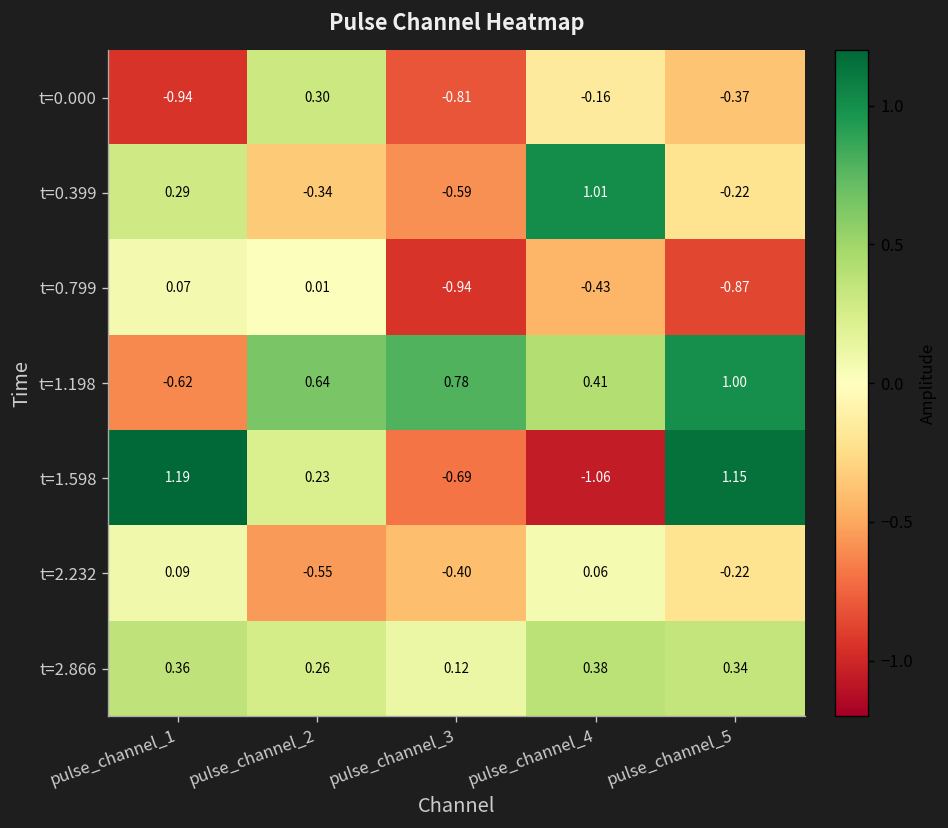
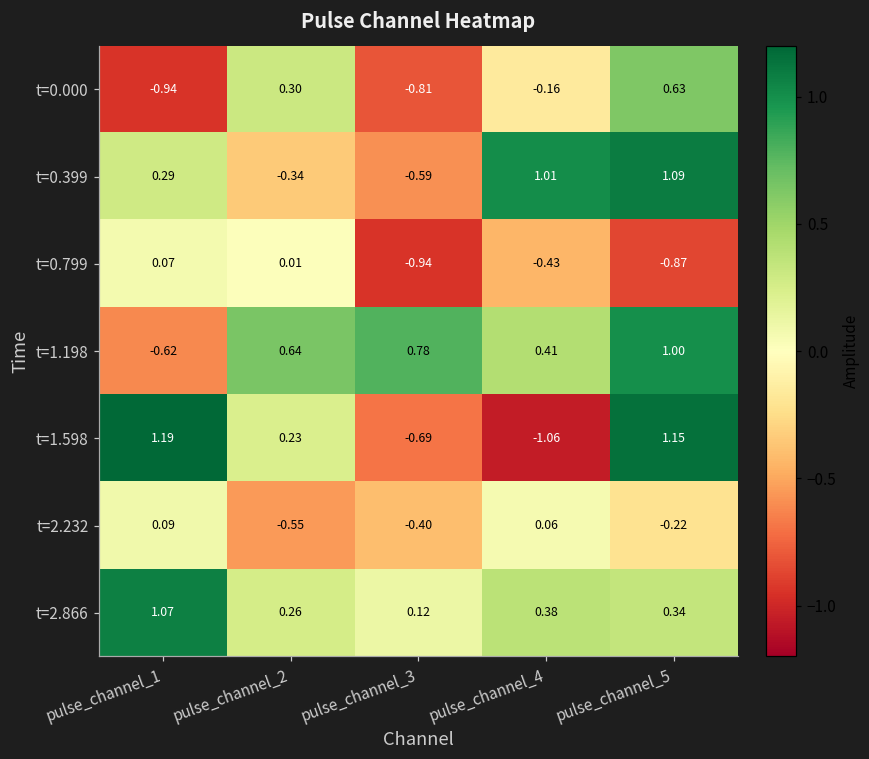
  {
    "t=0.000": {
      "pulse_channel_1": -0.94,
      "pulse_channel_2": 0.30,
      "pulse_channel_3": -0.81,
      "pulse_channel_4": -0.16,
-     "pulse_channel_5": -0.37
+     "pulse_channel_5": 0.63
    },
    "t=0.399": {
      "pulse_channel_1": 0.29,
      "pulse_channel_2": -0.34,
      "pulse_channel_3": -0.59,
      "pulse_channel_4": 1.01,
-     "pulse_channel_5": -0.22
+     "pulse_channel_5": 1.09
    },
    "t=0.799": {
      "pulse_channel_1": 0.07,
      "pulse_channel_2": 0.01,
      "pulse_channel_3": -0.94,
      "pulse_channel_4": -0.43,
      "pulse_channel_5": -0.87
    },
    "t=1.198": {
      "pulse_channel_1": -0.62,
      "pulse_channel_2": 0.64,
      "pulse_channel_3": 0.78,
      "pulse_channel_4": 0.41,
      "pulse_channel_5": 1.00
    },
    "t=1.598": {
      "pulse_channel_1": 1.19,
      "pulse_channel_2": 0.23,
      "pulse_channel_3": -0.69,
      "pulse_channel_4": -1.06,
      "pulse_channel_5": 1.15
    },
    "t=2.232": {
      "pulse_channel_1": 0.09,
      "pulse_channel_2": -0.55,
      "pulse_channel_3": -0.40,
      "pulse_channel_4": 0.06,
      "pulse_channel_5": -0.22
    },
    "t=2.866": {
-     "pulse_channel_1": 0.36,
+     "pulse_channel_1": 1.07,
      "pulse_channel_2": 0.26,
      "pulse_channel_3": 0.12,
      "pulse_channel_4": 0.38,
      "pulse_channel_5": 0.34
    }
  }
